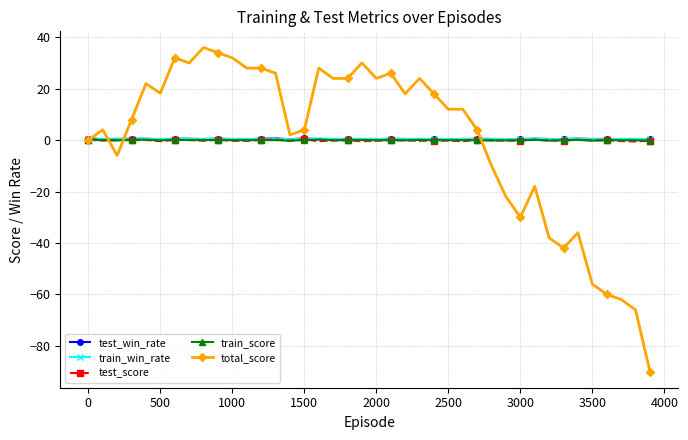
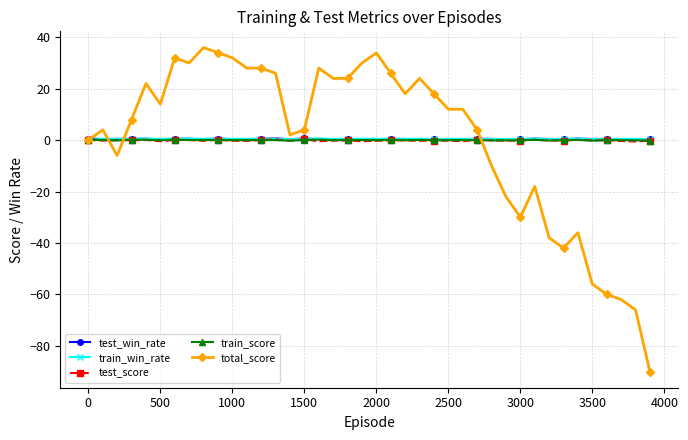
  {
    "total_score": {
-     "500": 18,
+     "500": 14,
      "1000": 32,
      "1500": 4,
-     "2000": 24,
+     "2000": 34,
      "2500": 12,
      "3000": -30,
      "3500": -56
    }
  }
